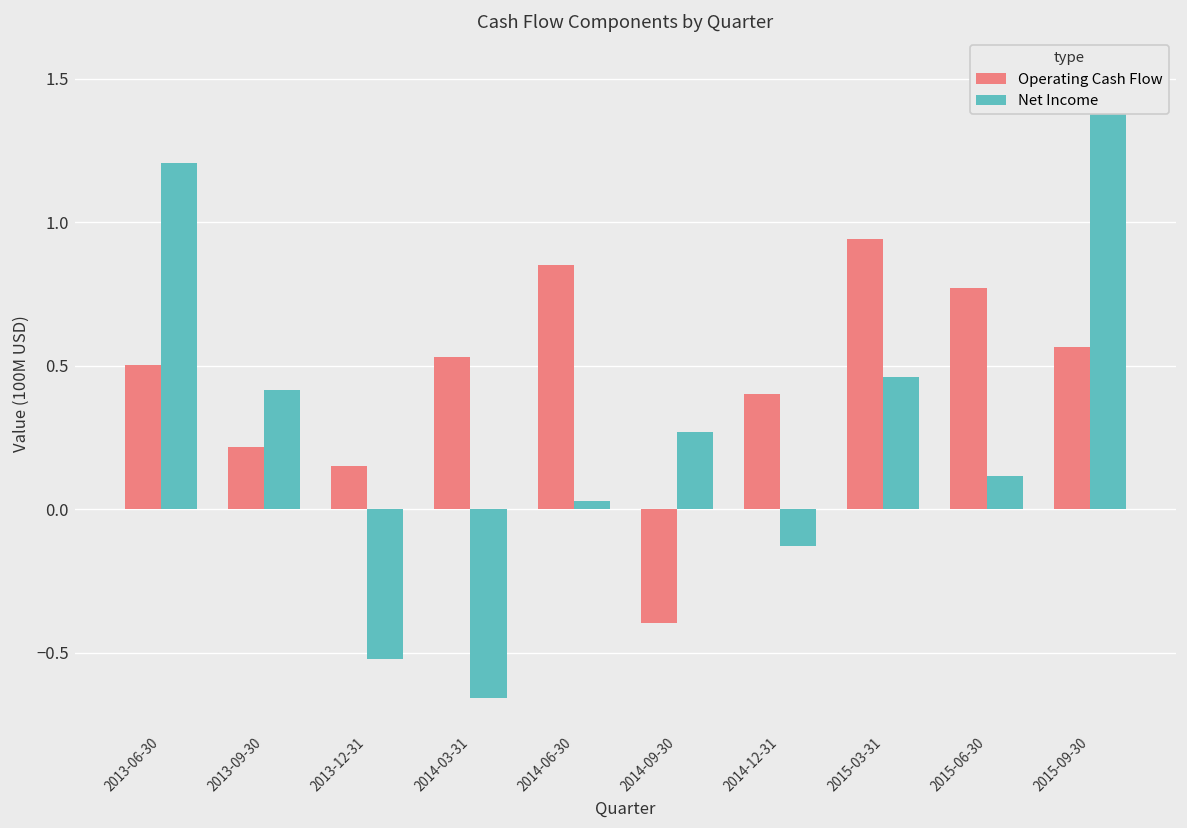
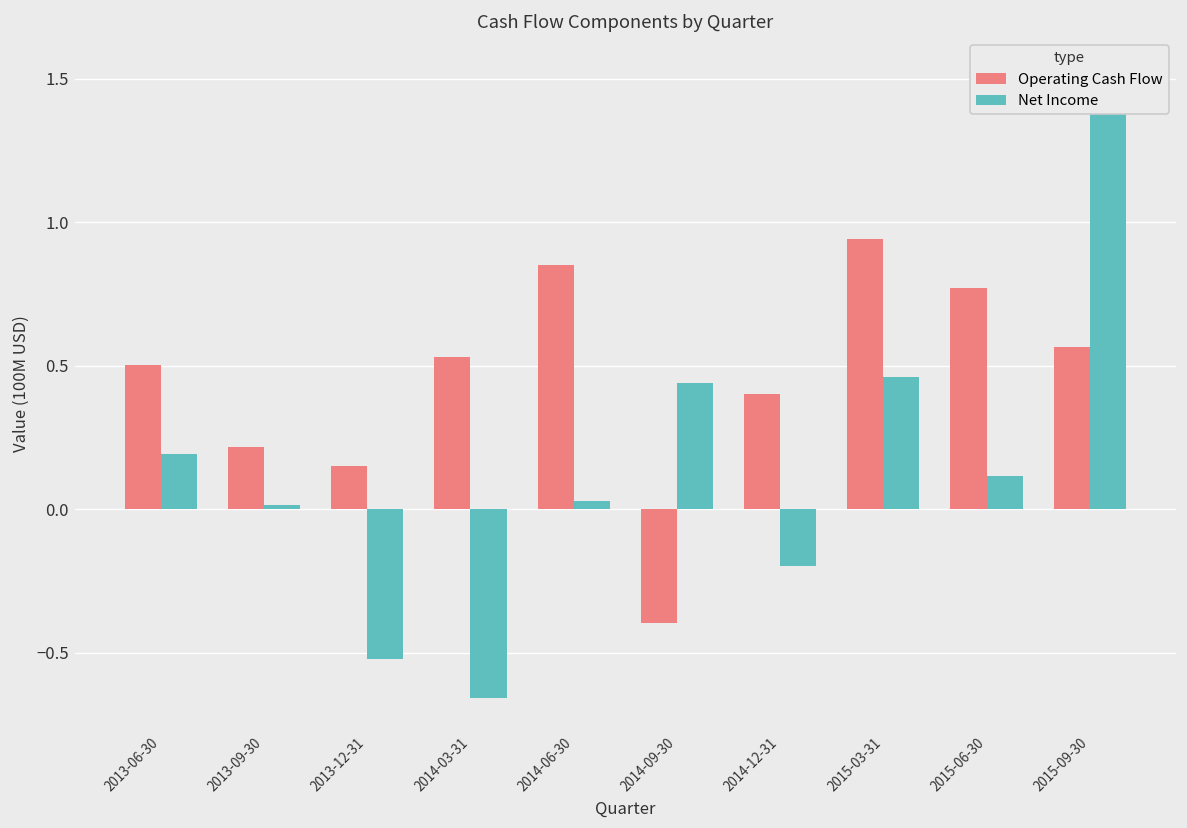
  {
    "Operating Cash Flow": {
      "2013-06-30": 0.50,
      "2013-09-30": 0.22,
      "2013-12-31": 0.15,
      "2014-03-31": 0.53,
      "2014-06-30": 0.85,
      "2014-09-30": -0.40,
      "2014-12-31": 0.40,
      "2015-03-31": 0.94,
      "2015-06-30": 0.77,
      "2015-09-30": 0.56
    },
    "Net Income": {
-     "2013-06-30": 1.21,
-     "2013-09-30": 0.41,
+     "2013-06-30": 0.19,
+     "2013-09-30": 0.01,
      "2013-12-31": -0.52,
      "2014-03-31": -0.66,
      "2014-06-30": 0.03,
-     "2014-09-30": 0.27,
-     "2014-12-31": -0.13,
+     "2014-09-30": 0.44,
+     "2014-12-31": -0.20,
      "2015-03-31": 0.46,
      "2015-06-30": 0.12
    }
  }
